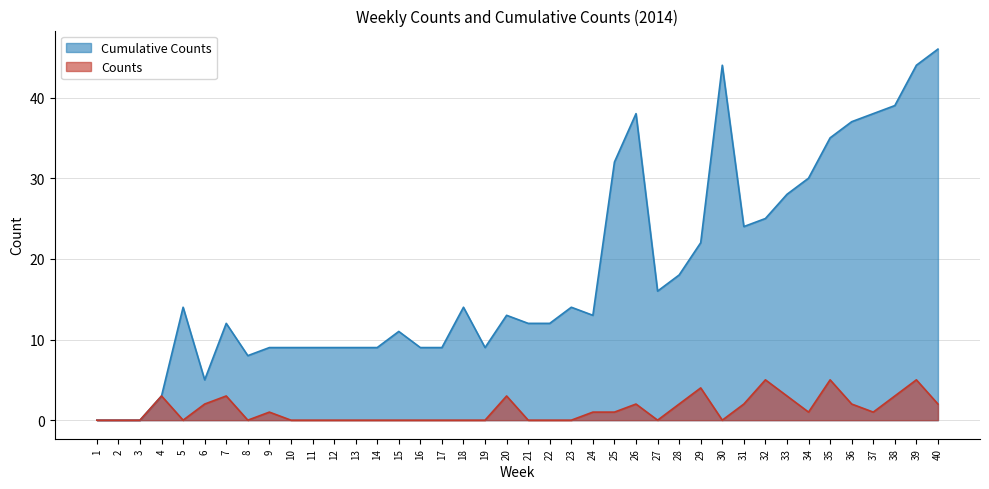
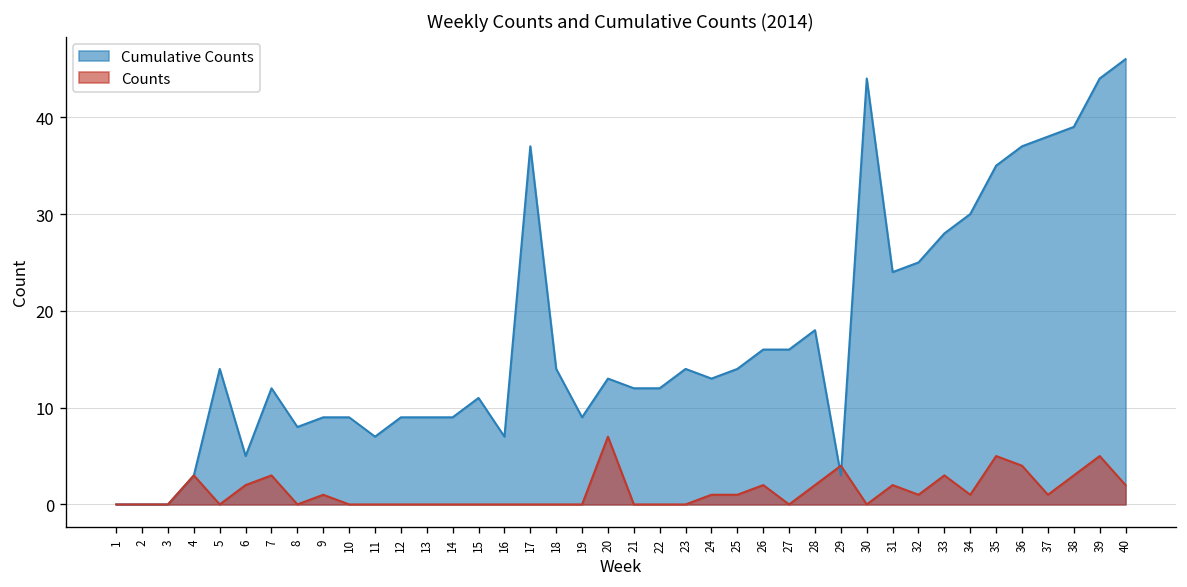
  {
    "Cumulative Counts": {
      "5": 14,
      "6": 5,
      "7": 12,
      "8": 8,
      "9": 9,
      "10": 9,
-     "11": 9,
+     "11": 7,
      "12": 9,
      "13": 9,
      "14": 9,
      "15": 11,
-     "16": 9,
-     "17": 9,
+     "16": 7,
+     "17": 37,
      "18": 14,
      "19": 9,
      "20": 13,
      "21": 12,
      "22": 12,
      "23": 14,
      "24": 13,
-     "25": 32,
-     "26": 38,
+     "25": 14,
+     "26": 16,
      "27": 16,
      "28": 18,
-     "29": 22,
+     "29": 3,
      "30": 44,
      "31": 24,
      "32": 25,
      "33": 28,
      "34": 30,
      "35": 35,
      "36": 37,
      "37": 38,
      "38": 39,
      "39": 44,
      "40": 46
    },
    "Counts": {
      "5": 0,
      "6": 2,
      "7": 3,
      "8": 0,
      "9": 1,
      "10": 0,
      "11": 0,
      "12": 0,
      "13": 0,
      "14": 0,
      "15": 0,
      "16": 0,
      "17": 0,
      "18": 0,
      "19": 0,
-     "20": 3,
+     "20": 7,
      "21": 0,
      "22": 0,
      "23": 0,
      "24": 1,
      "25": 1,
      "26": 2,
      "27": 0,
      "28": 2,
      "29": 4,
      "30": 0,
      "31": 2,
-     "32": 5,
+     "32": 1,
      "33": 3,
      "34": 1,
      "35": 5,
-     "36": 2,
+     "36": 4,
      "37": 1,
      "38": 3,
      "39": 5,
      "40": 2
    }
  }
